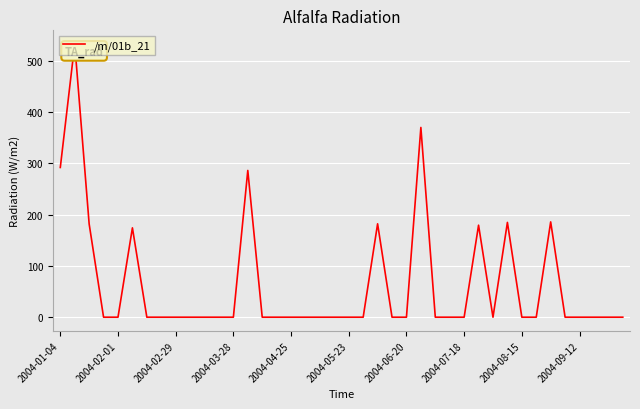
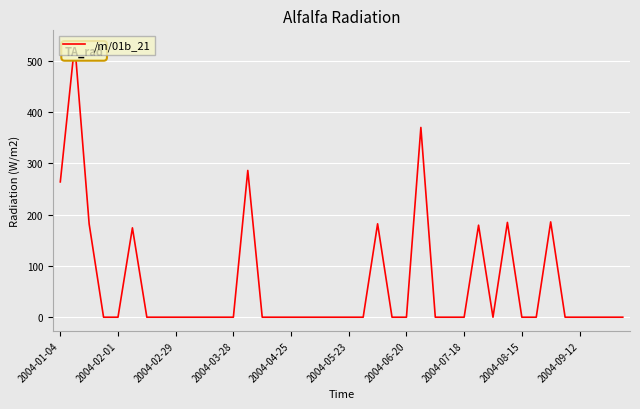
  {
-   "2004-01-04": 290,
+   "2004-01-04": 260,
    "2004-02-01": 0,
    "2004-02-29": 0,
    "2004-03-28": 0,
    "2004-04-25": 0,
    "2004-05-23": 0,
    "2004-06-20": 0,
    "2004-07-18": 0,
    "2004-08-15": 0,
    "2004-09-12": 0
  }
